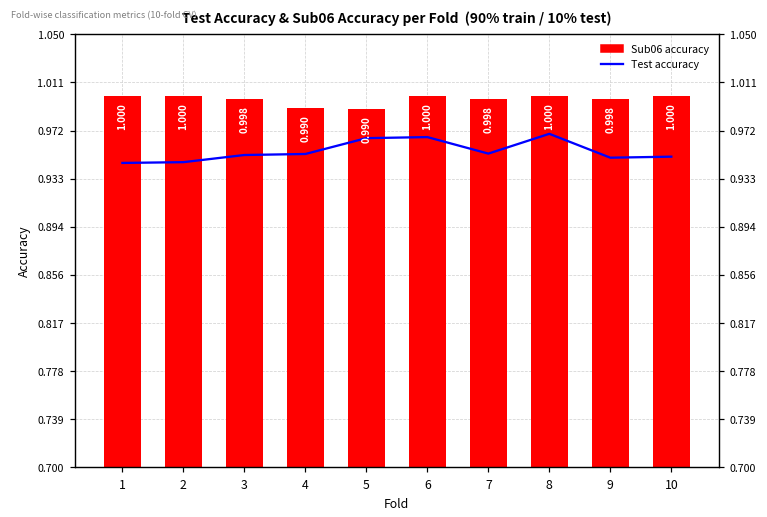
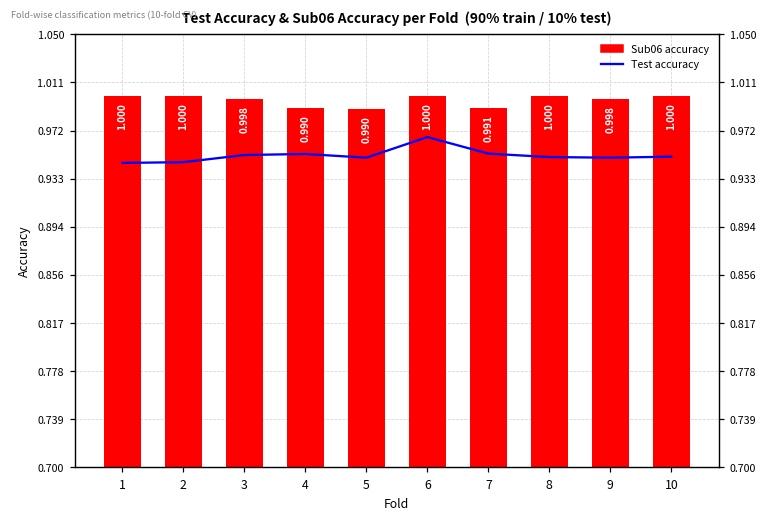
  {
    "Sub06 accuracy": {
      "1": 1.000,
      "2": 1.000,
      "3": 0.998,
      "4": 0.990,
      "5": 0.990,
      "6": 1.000,
-     "7": 0.998,
+     "7": 0.991,
      "8": 1.000,
      "9": 0.998,
      "10": 1.000
    },
    "Test accuracy": {
      "1": 0.946,
      "2": 0.947,
      "3": 0.952,
      "4": 0.953,
-     "5": 0.966,
+     "5": 0.950,
      "6": 0.967,
      "7": 0.954,
-     "8": 0.970,
+     "8": 0.951,
      "9": 0.950,
      "10": 0.951
    }
  }
